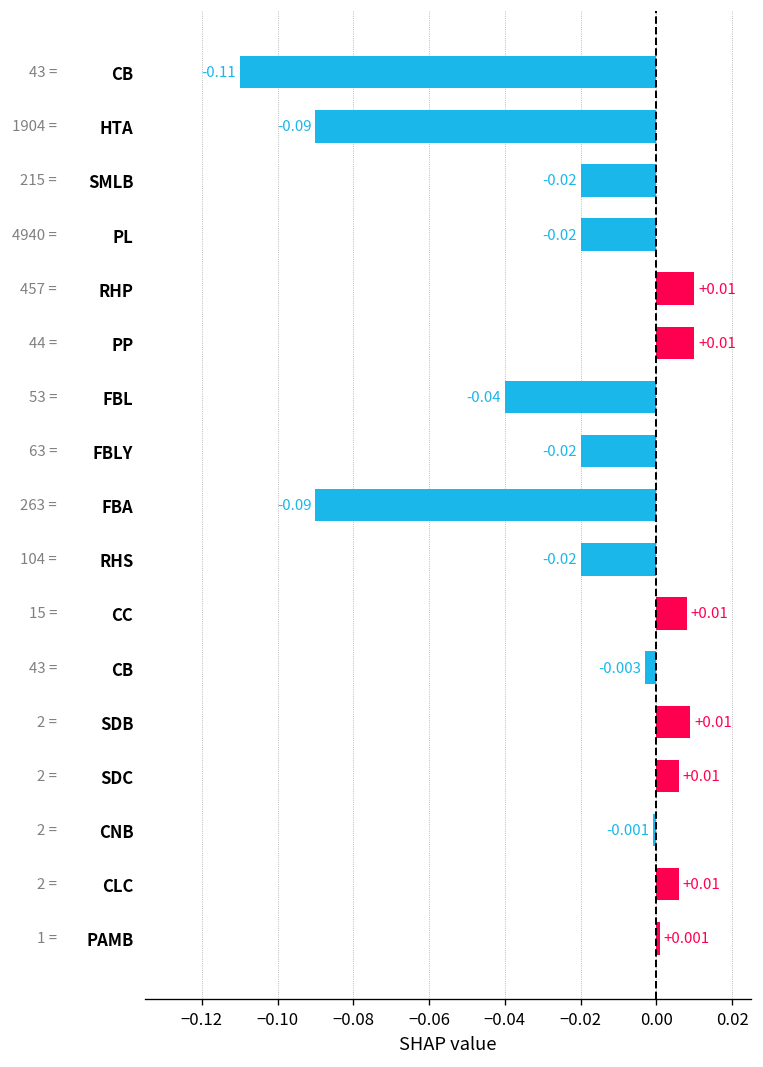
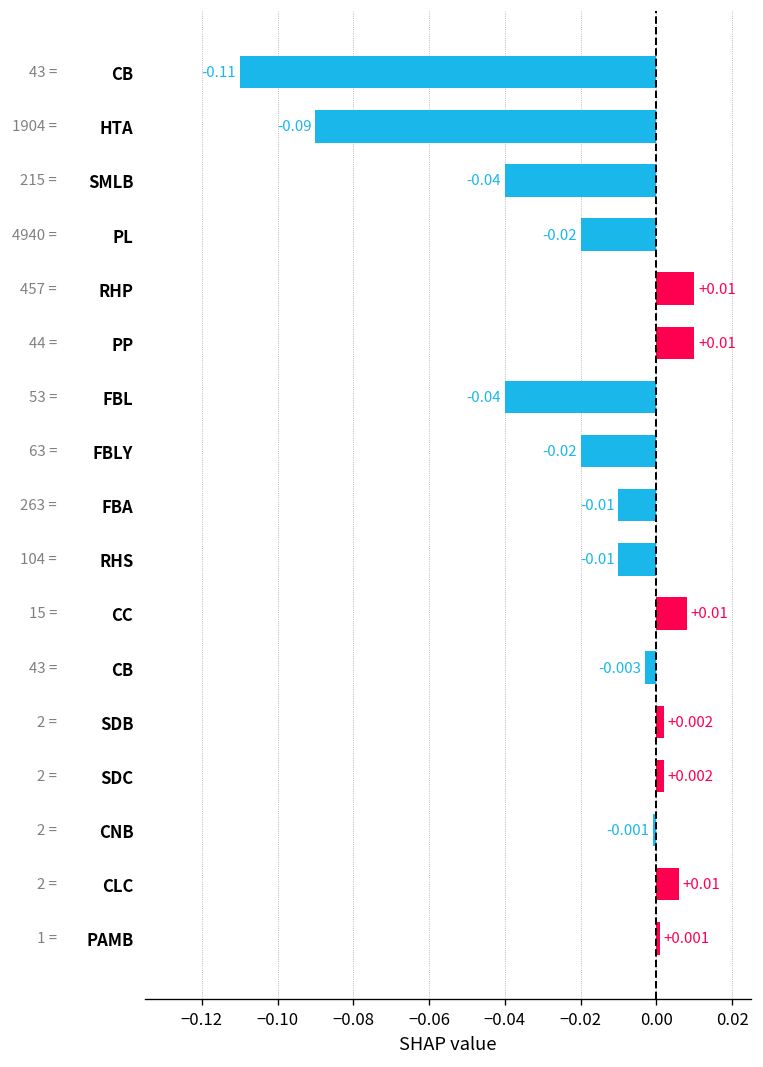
  {
    "HTA": "-0.09",
-   "SMLB": "-0.02",
+   "SMLB": "-0.04",
    "PL": "-0.02",
    "RHP": "+0.01",
    "PP": "+0.01",
    "FBL": "-0.04",
    "FBLY": "-0.02",
-   "FBA": "-0.09",
-   "RHS": "-0.02",
+   "FBA": "-0.01",
+   "RHS": "-0.01",
    "CC": "+0.01",
-   "SDB": "+0.01",
-   "SDC": "+0.01",
+   "SDB": "+0.002",
+   "SDC": "+0.002",
    "CNB": "-0.001",
    "CLC": "+0.01",
    "PAMB": "+0.001"
  }
